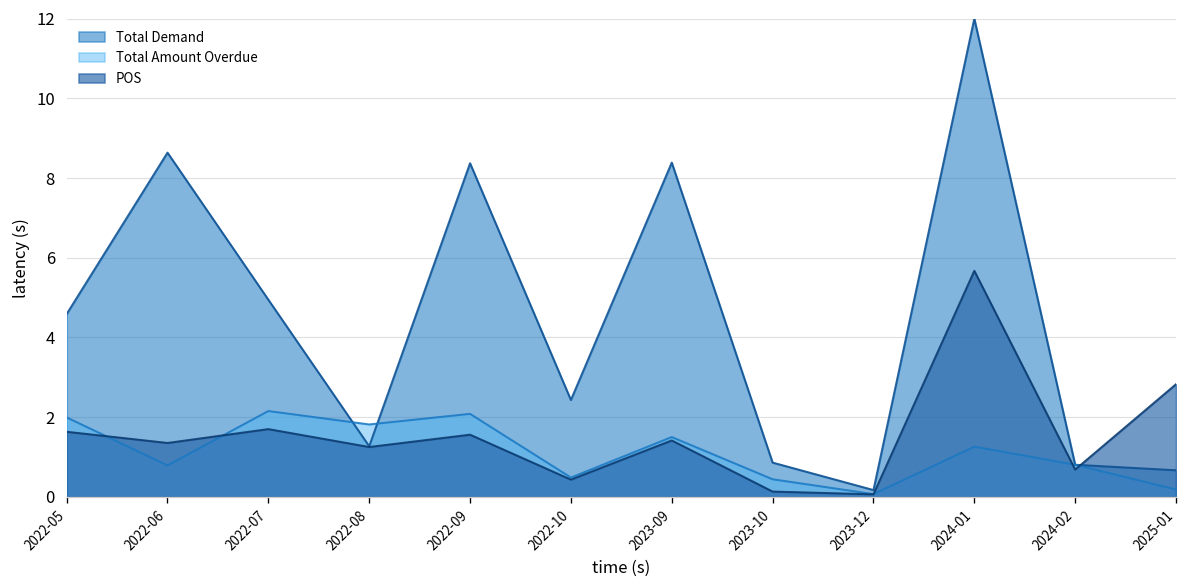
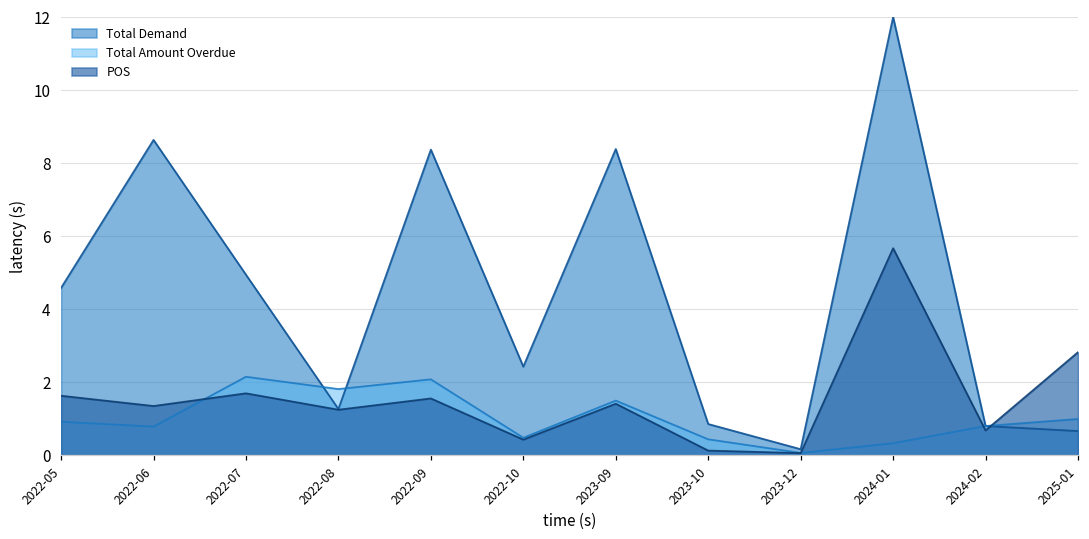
  {
    "Total Amount Overdue": {
-     "2022-05": 2.0,
+     "2022-05": 0.9,
      "2022-06": 0.8,
      "2022-07": 2.2,
      "2022-08": 1.8,
      "2022-09": 2.1,
      "2023-09": 1.5,
      "2023-10": 0.4,
-     "2024-01": 1.3,
-     "2025-01": 0.2
+     "2024-01": 0.3,
+     "2025-01": 1.0
    }
  }
